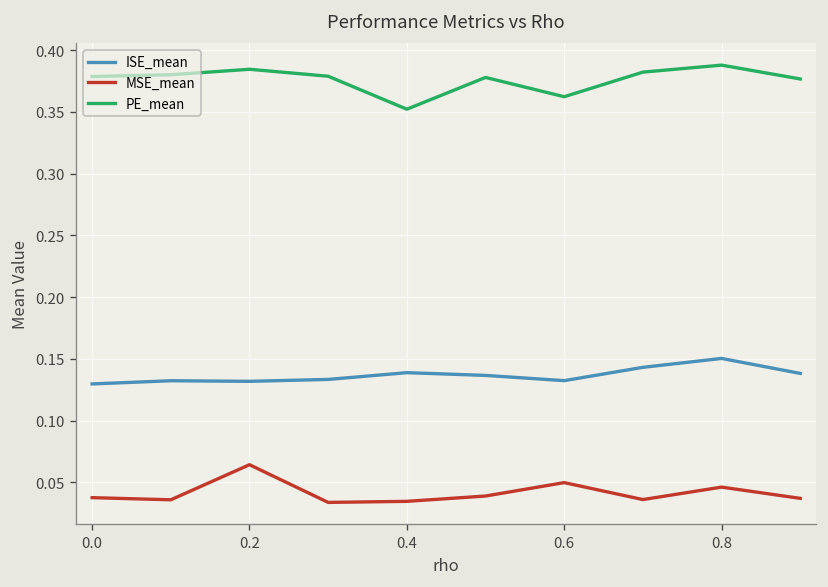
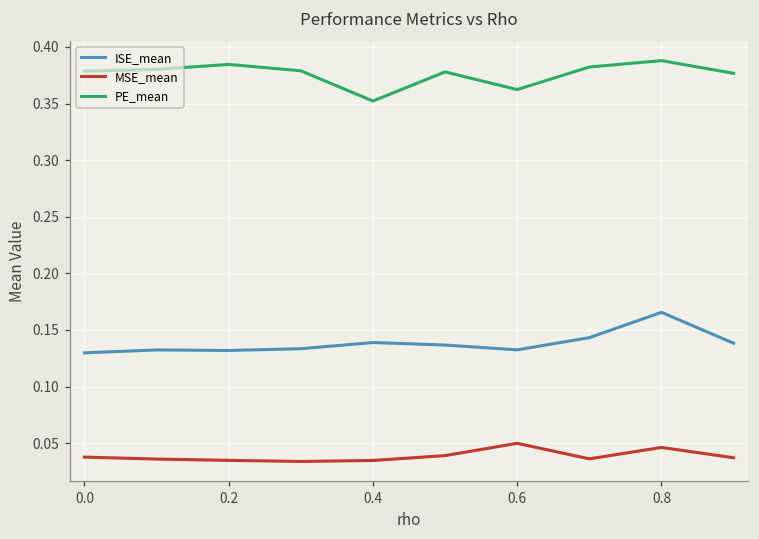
  {
    "ISE_mean": {
      "0.0": 0.130,
      "0.2": 0.132,
      "0.4": 0.139,
      "0.6": 0.132,
-     "0.8": 0.150
+     "0.8": 0.166
    },
    "MSE_mean": {
      "0.0": 0.038,
-     "0.2": 0.064,
+     "0.2": 0.035,
      "0.4": 0.035,
      "0.6": 0.050,
      "0.8": 0.046
    },
    "PE_mean": {
      "0.2": 0.385,
      "0.4": 0.352,
      "0.6": 0.362,
      "0.8": 0.388
    }
  }
